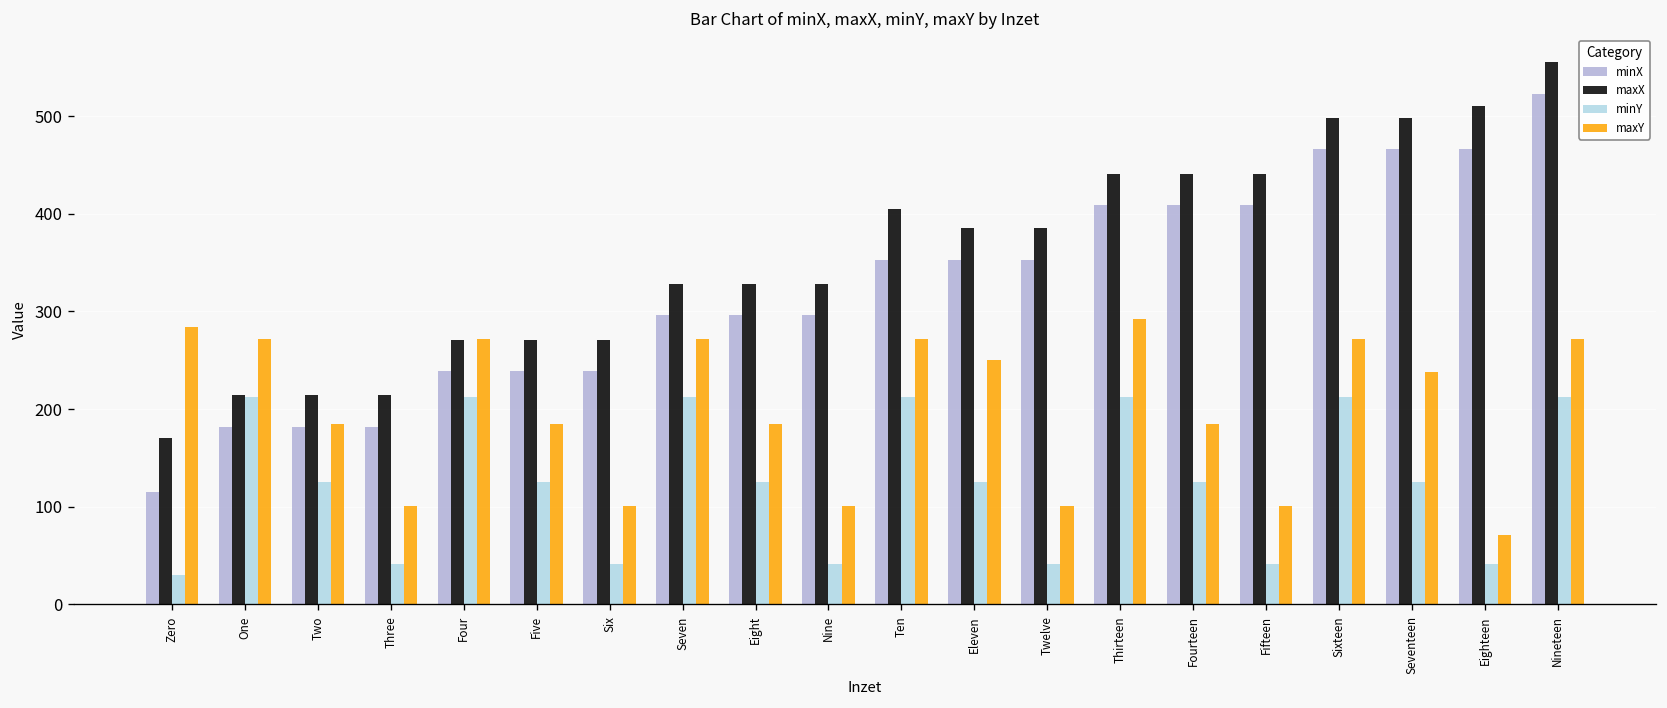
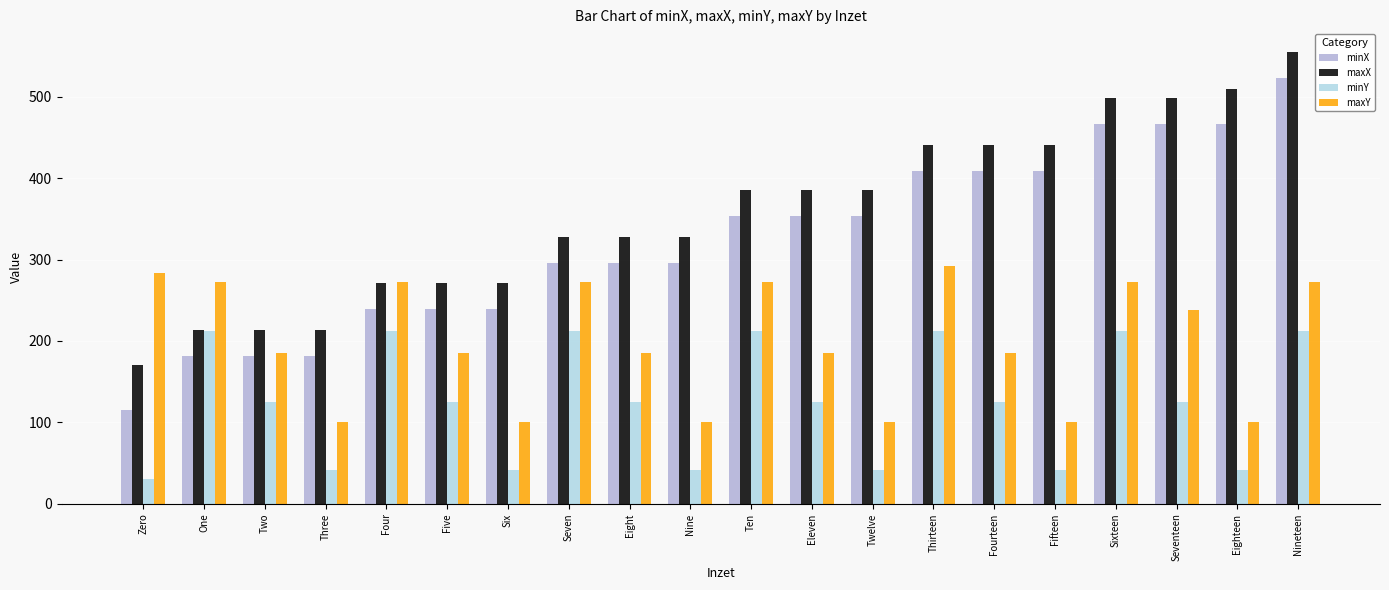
  {
    "maxX": {
      "Zero": 170,
      "One": 210,
      "Two": 210,
      "Three": 210,
      "Four": 270,
      "Five": 270,
      "Six": 270,
      "Seven": 330,
      "Eight": 330,
      "Nine": 330,
-     "Ten": 410,
+     "Ten": 390,
      "Eleven": 390,
      "Twelve": 390,
      "Thirteen": 440,
      "Fourteen": 440,
      "Fifteen": 440,
      "Sixteen": 500,
      "Seventeen": 500,
      "Eighteen": 510,
      "Nineteen": 560
    },
    "maxY": {
      "Zero": 280,
      "One": 270,
      "Two": 190,
      "Three": 100,
      "Four": 270,
      "Five": 190,
      "Six": 100,
      "Seven": 270,
      "Eight": 190,
      "Nine": 100,
      "Ten": 270,
-     "Eleven": 250,
+     "Eleven": 190,
      "Twelve": 100,
      "Thirteen": 290,
      "Fourteen": 190,
      "Fifteen": 100,
      "Sixteen": 270,
      "Seventeen": 240,
-     "Eighteen": 70,
+     "Eighteen": 100,
      "Nineteen": 270
    }
  }
